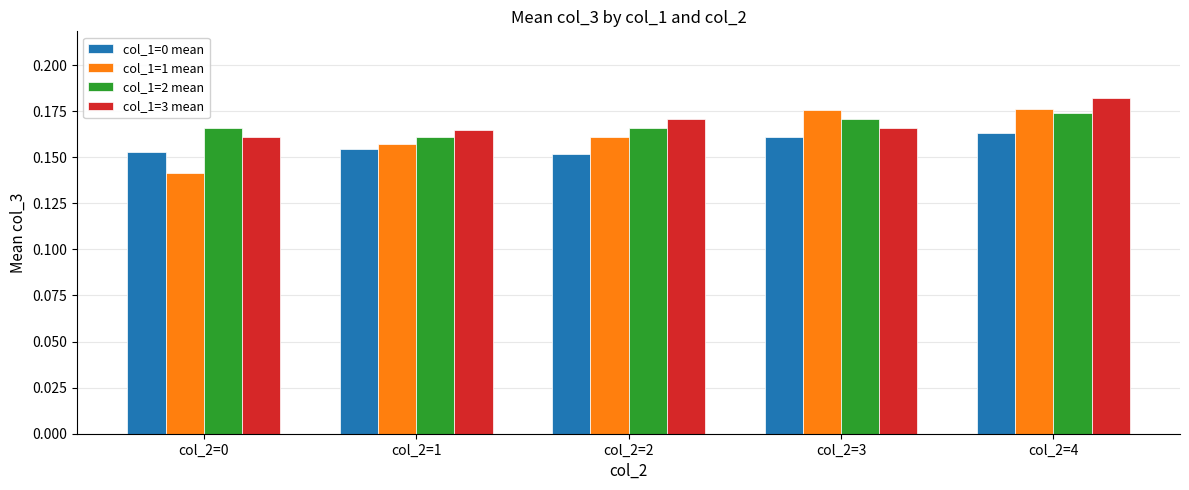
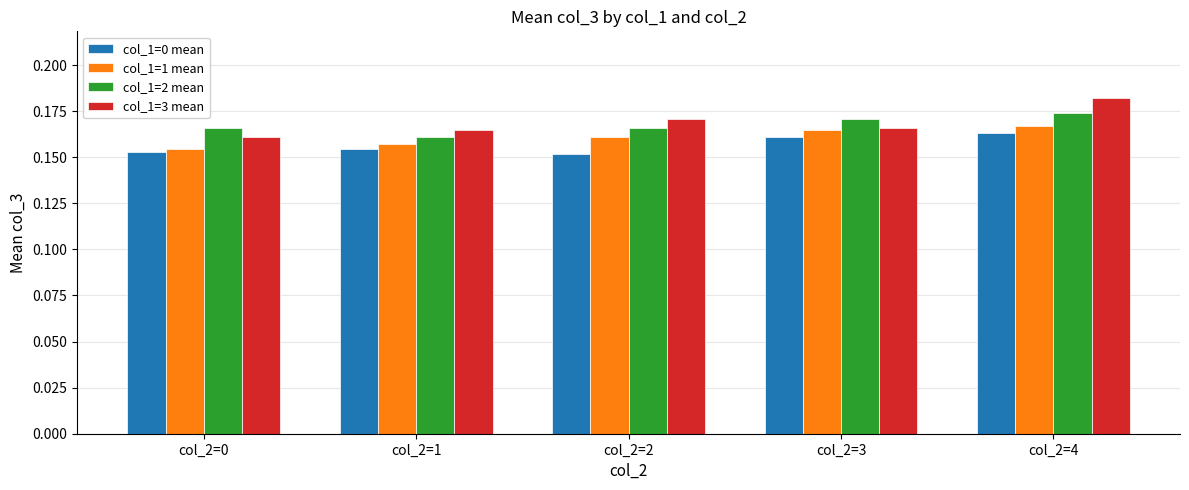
  {
    "col_1=0 mean": {
      "col_2=0": 0.153,
      "col_2=1": 0.155,
      "col_2=2": 0.152,
      "col_2=3": 0.161,
      "col_2=4": 0.163
    },
    "col_1=1 mean": {
-     "col_2=0": 0.142,
+     "col_2=0": 0.155,
      "col_2=1": 0.157,
      "col_2=2": 0.161,
-     "col_2=3": 0.175,
-     "col_2=4": 0.176
+     "col_2=3": 0.165,
+     "col_2=4": 0.167
    },
    "col_1=2 mean": {
      "col_2=0": 0.166,
      "col_2=1": 0.161,
      "col_2=2": 0.166,
      "col_2=3": 0.171,
      "col_2=4": 0.174
    },
    "col_1=3 mean": {
      "col_2=0": 0.161,
      "col_2=1": 0.165,
      "col_2=2": 0.171,
      "col_2=3": 0.166,
      "col_2=4": 0.182
    }
  }
